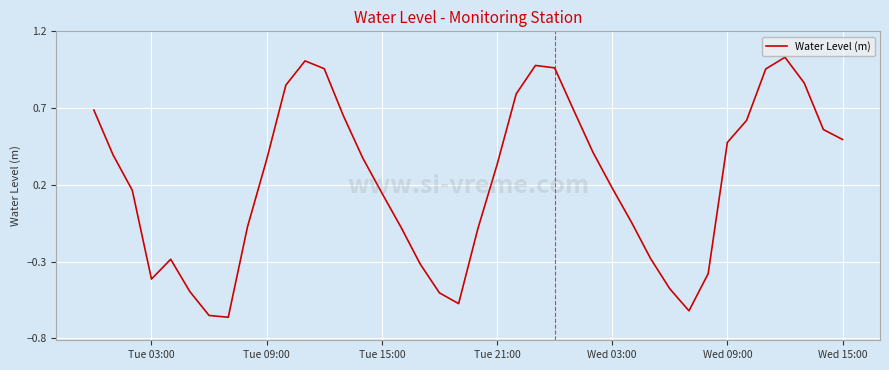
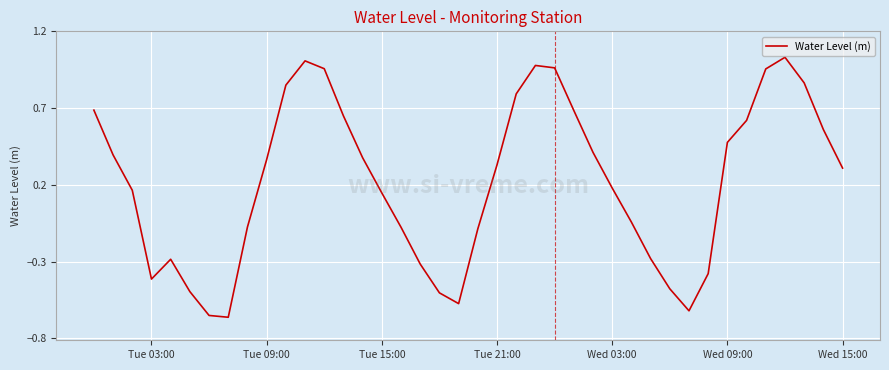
  {
    "Tue 03:00": -0.41,
    "Tue 09:00": 0.36,
    "Tue 15:00": 0.15,
    "Tue 21:00": 0.33,
    "Wed 03:00": 0.18,
    "Wed 09:00": 0.48,
-   "Wed 15:00": 0.50
+   "Wed 15:00": 0.31
  }
